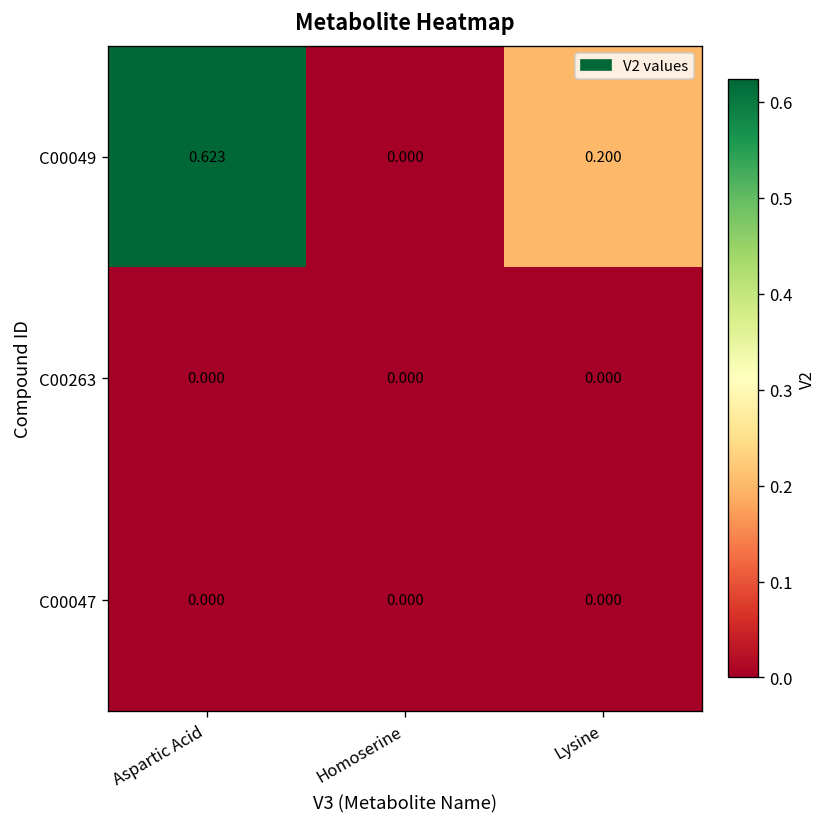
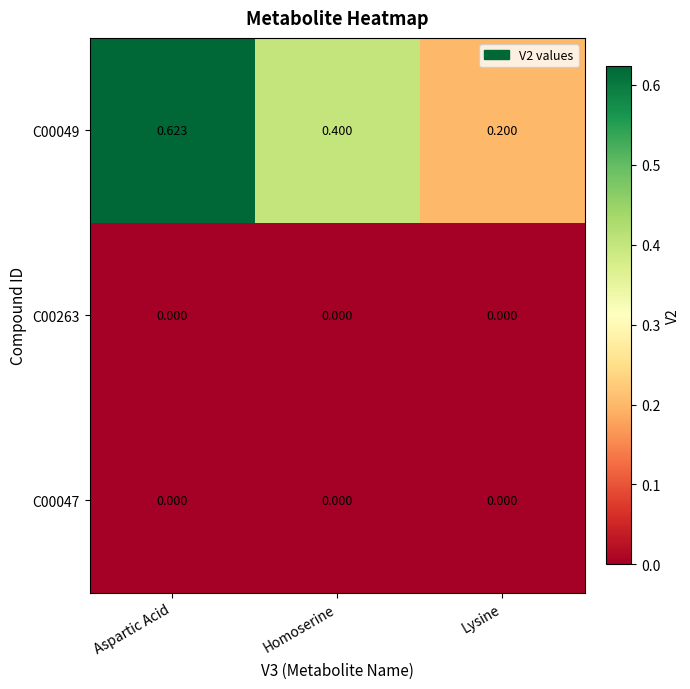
  {
    "C00049": {
      "Aspartic Acid": 0.623,
-     "Homoserine": 0.000,
+     "Homoserine": 0.400,
      "Lysine": 0.200
    },
    "C00263": {
      "Aspartic Acid": 0.000,
      "Homoserine": 0.000,
      "Lysine": 0.000
    },
    "C00047": {
      "Aspartic Acid": 0.000,
      "Homoserine": 0.000,
      "Lysine": 0.000
    }
  }
